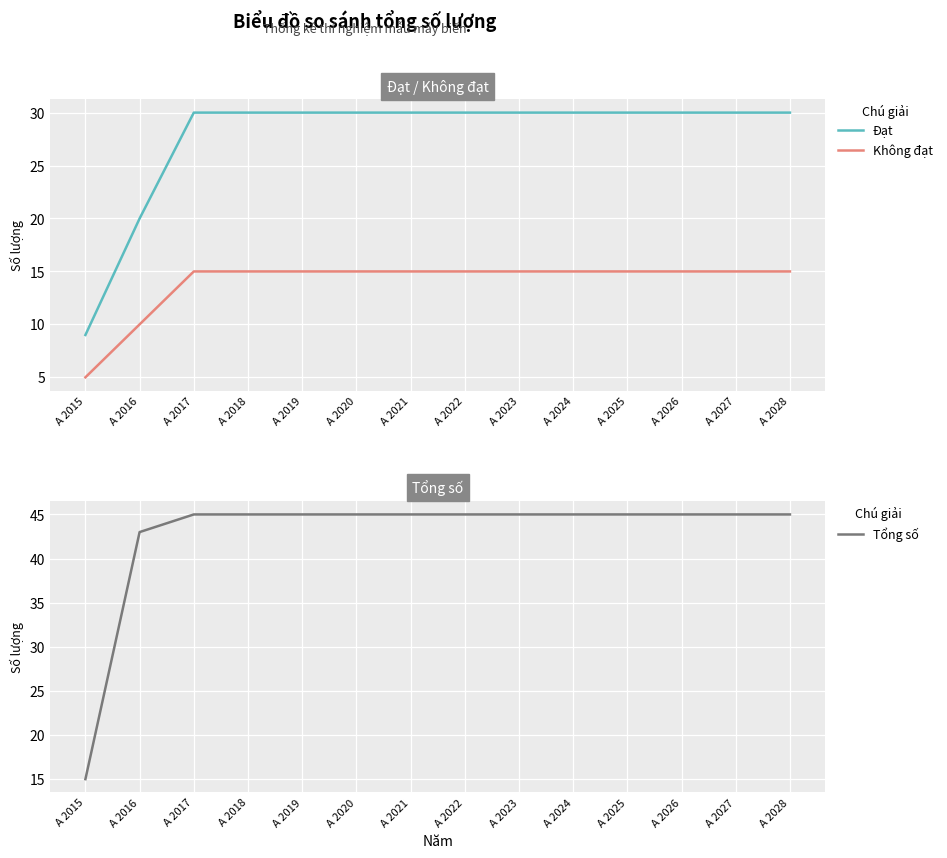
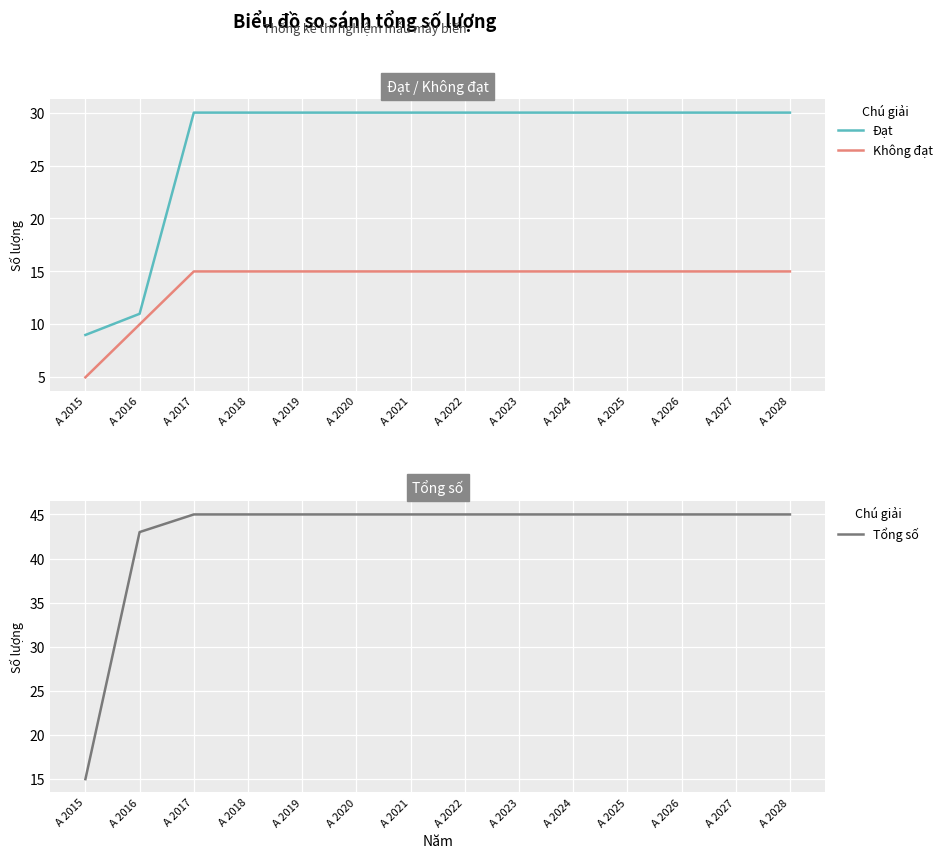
  {
    "Đạt / Không đạt": {
      "Đạt": {
        "A 2015": 9,
-       "A 2016": 20,
+       "A 2016": 11,
        "A 2017": 30,
        "A 2018": 30,
        "A 2019": 30,
        "A 2020": 30,
        "A 2021": 30,
        "A 2022": 30,
        "A 2023": 30,
        "A 2024": 30,
        "A 2025": 30,
        "A 2026": 30,
        "A 2027": 30,
        "A 2028": 30
      },
      "Không đạt": {
        "A 2015": 5,
        "A 2016": 10,
        "A 2017": 15,
        "A 2018": 15,
        "A 2019": 15,
        "A 2020": 15,
        "A 2021": 15,
        "A 2022": 15,
        "A 2023": 15,
        "A 2024": 15,
        "A 2025": 15,
        "A 2026": 15,
        "A 2027": 15,
        "A 2028": 15
      }
    },
    "Tổng số": {
      "A 2015": 15,
      "A 2016": 43,
      "A 2017": 45,
      "A 2018": 45,
      "A 2019": 45,
      "A 2020": 45,
      "A 2021": 45,
      "A 2022": 45,
      "A 2023": 45,
      "A 2024": 45,
      "A 2025": 45,
      "A 2026": 45,
      "A 2027": 45,
      "A 2028": 45
    }
  }
